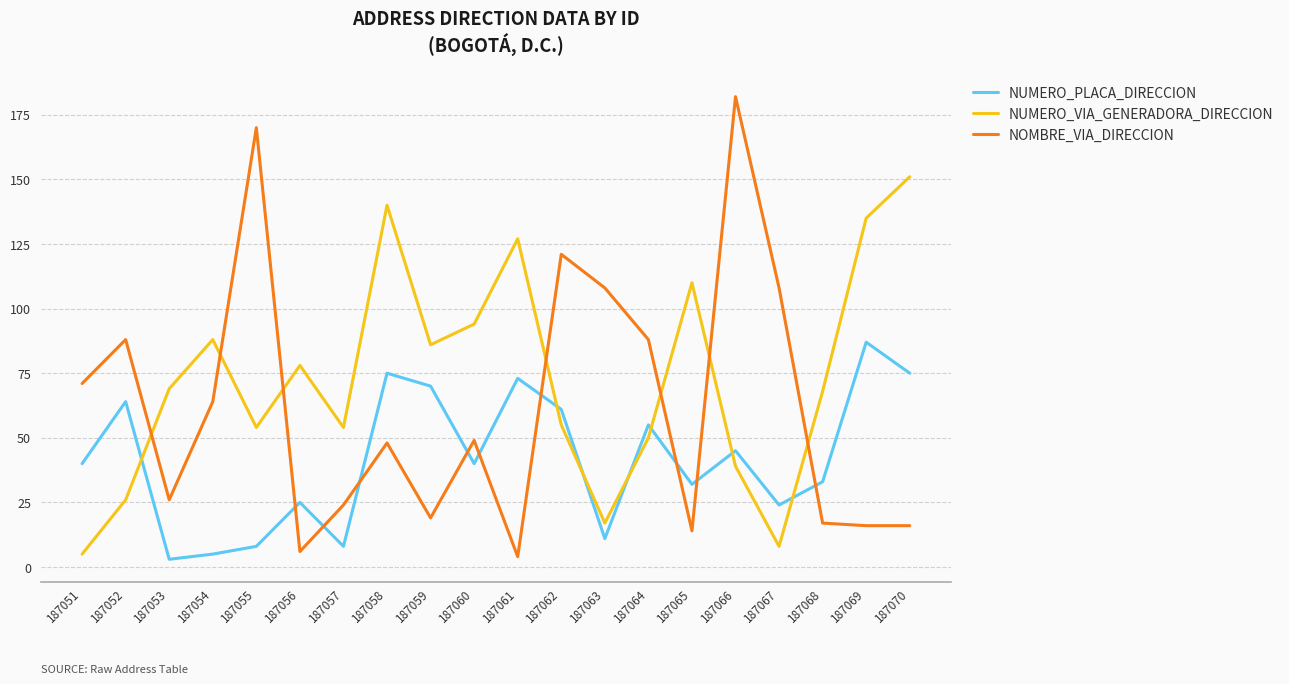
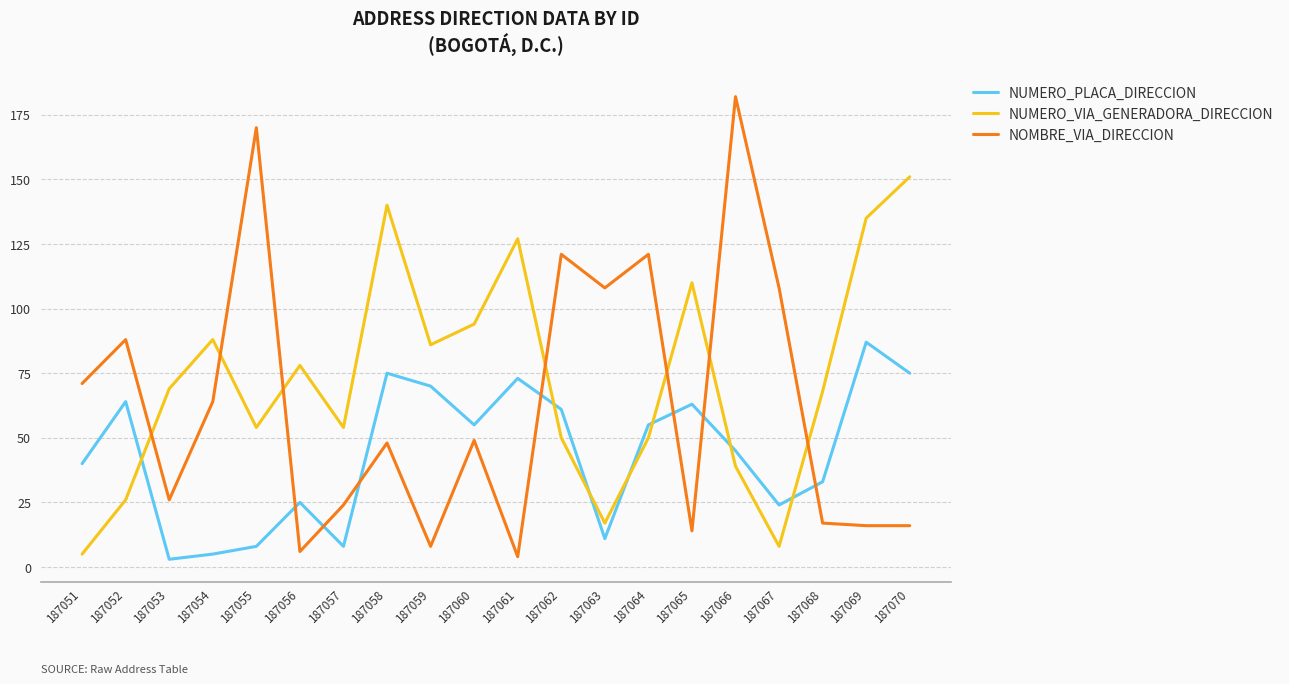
  {
    "NUMERO_PLACA_DIRECCION": {
      "187051": 40,
      "187052": 64,
      "187053": 3,
      "187054": 5,
      "187055": 8,
      "187056": 25,
      "187057": 8,
      "187058": 75,
      "187059": 70,
-     "187060": 40,
+     "187060": 55,
      "187061": 73,
      "187062": 61,
      "187063": 11,
      "187064": 55,
-     "187065": 32,
+     "187065": 63,
      "187066": 45,
      "187067": 24,
      "187068": 33,
      "187069": 87,
      "187070": 75
    },
    "NUMERO_VIA_GENERADORA_DIRECCION": {
      "187051": 5,
      "187052": 26,
      "187053": 69,
      "187054": 88,
      "187055": 54,
      "187056": 78,
      "187057": 54,
      "187058": 140,
      "187059": 86,
      "187060": 94,
      "187061": 127,
-     "187062": 55,
+     "187062": 50,
      "187063": 17,
      "187064": 50,
      "187065": 110,
      "187066": 39,
      "187067": 8,
      "187068": 68,
      "187069": 135,
      "187070": 151
    },
    "NOMBRE_VIA_DIRECCION": {
      "187051": 71,
      "187052": 88,
      "187053": 26,
      "187054": 64,
      "187055": 170,
      "187056": 6,
      "187057": 24,
      "187058": 48,
-     "187059": 19,
+     "187059": 8,
      "187060": 49,
      "187061": 4,
      "187062": 121,
      "187063": 108,
-     "187064": 88,
+     "187064": 121,
      "187065": 14,
      "187066": 182,
      "187067": 108,
      "187068": 17,
      "187069": 16,
      "187070": 16
    }
  }
